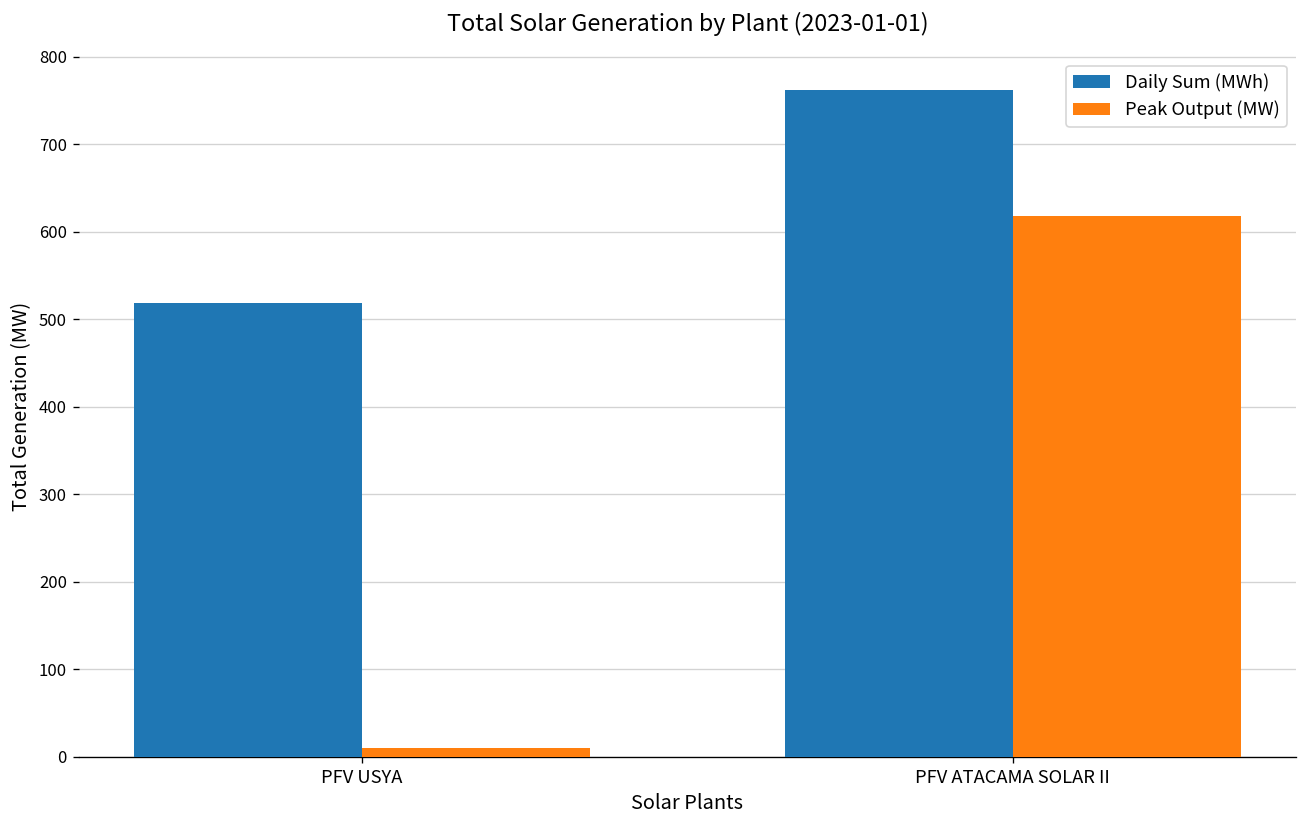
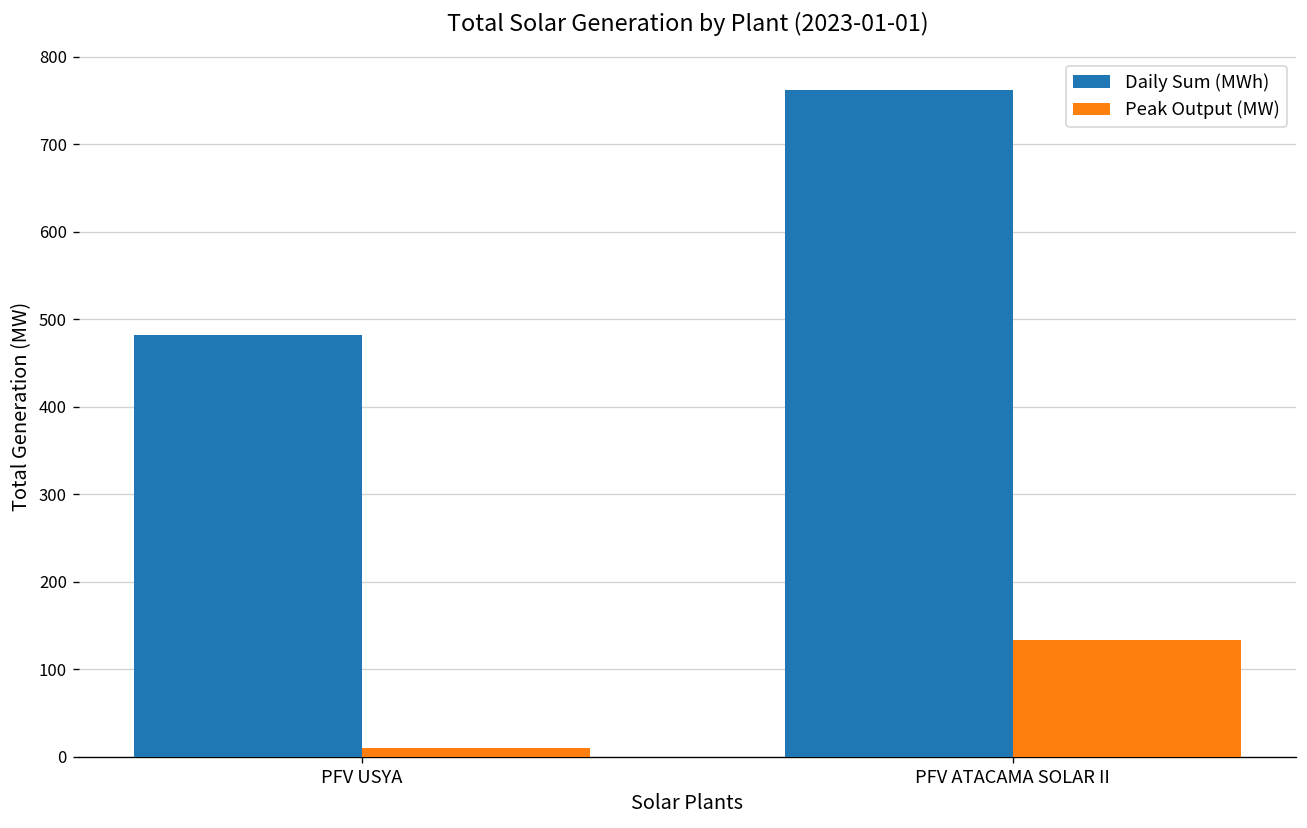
  {
    "Daily Sum (MWh)": {
-     "PFV USYA": 520,
+     "PFV USYA": 480,
      "PFV ATACAMA SOLAR II": 760
    },
    "Peak Output (MW)": {
      "PFV USYA": 10,
-     "PFV ATACAMA SOLAR II": 620
+     "PFV ATACAMA SOLAR II": 130
    }
  }
